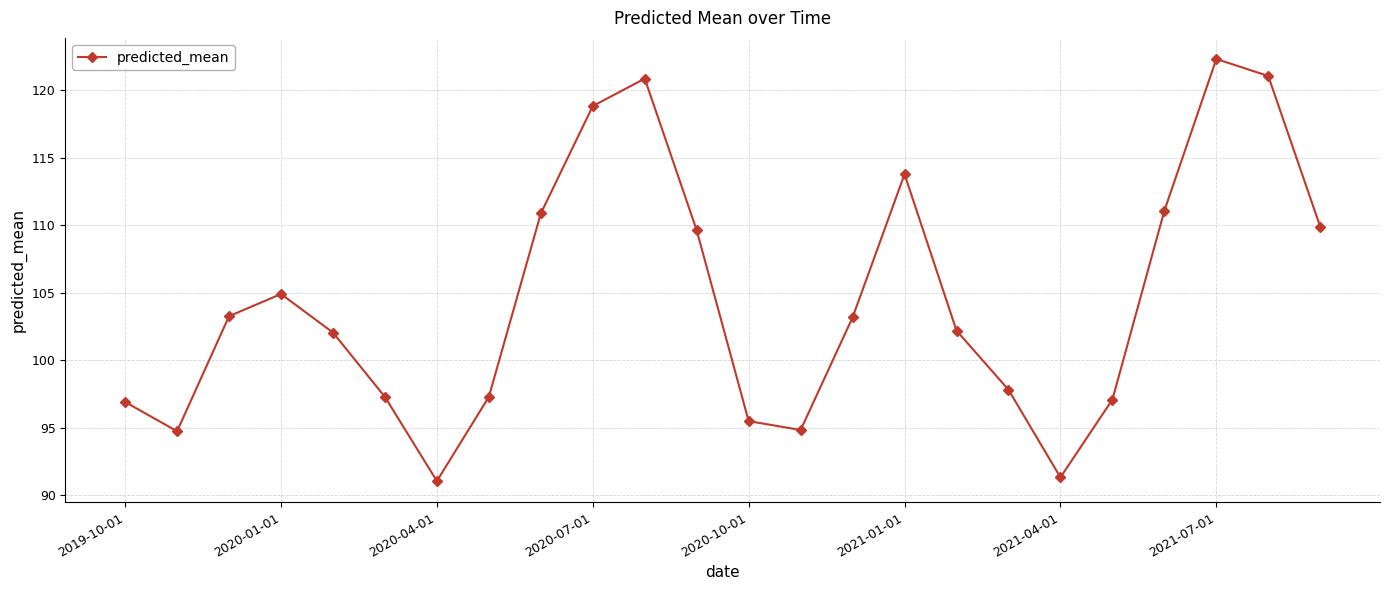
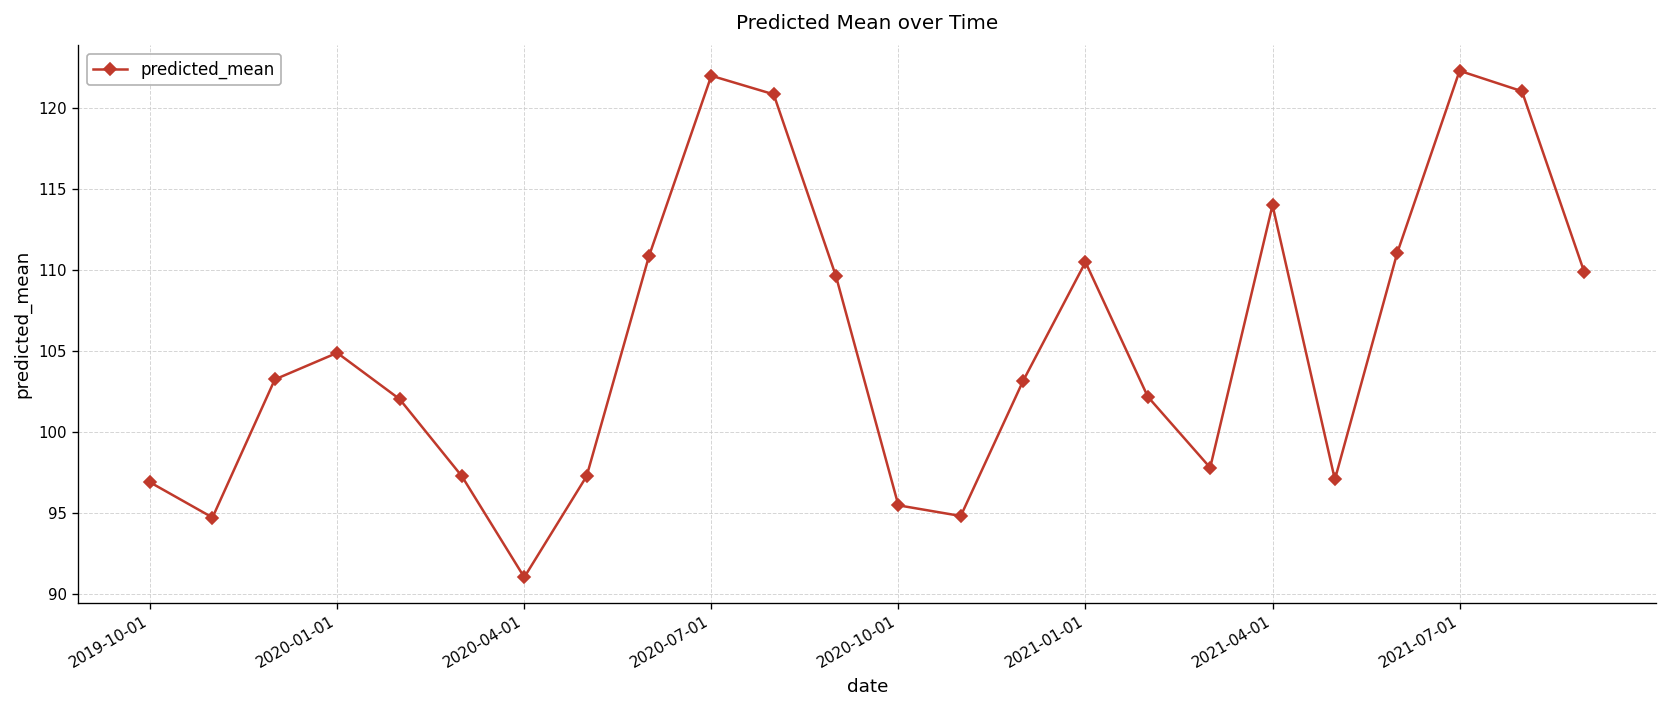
  {
    "2019-10-01": 96.9,
    "2020-01-01": 104.9,
    "2020-04-01": 91.0,
-   "2020-07-01": 118.8,
+   "2020-07-01": 122.0,
    "2020-10-01": 95.5,
-   "2021-01-01": 113.8,
-   "2021-04-01": 91.3,
+   "2021-01-01": 110.5,
+   "2021-04-01": 114.0,
    "2021-07-01": 122.3
  }
